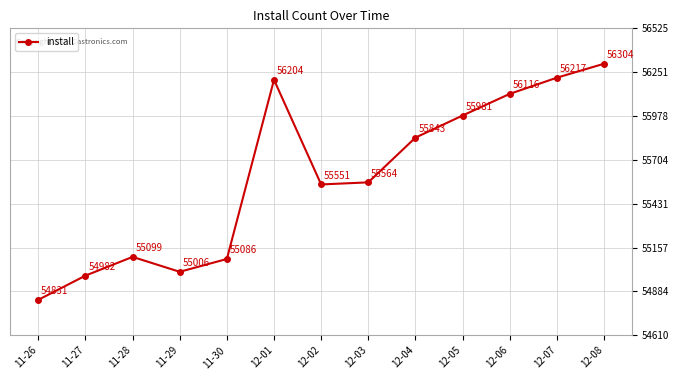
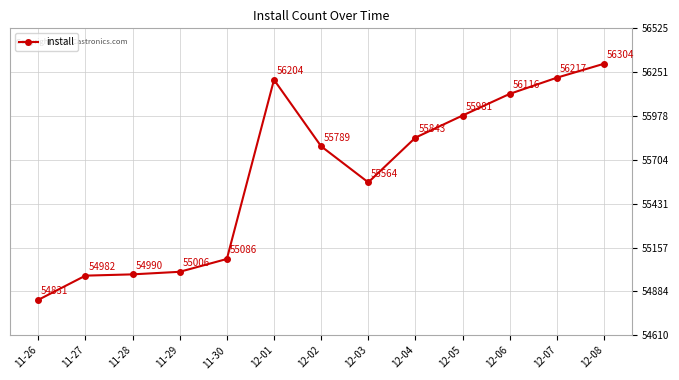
  {
    "11-26": 54831,
    "11-27": 54982,
-   "11-28": 55099,
+   "11-28": 54990,
    "11-29": 55006,
    "11-30": 55086,
    "12-01": 56204,
-   "12-02": 55551,
+   "12-02": 55789,
    "12-03": 55564,
    "12-04": 55843,
    "12-05": 55981,
    "12-06": 56116,
    "12-07": 56217,
    "12-08": 56304
  }
